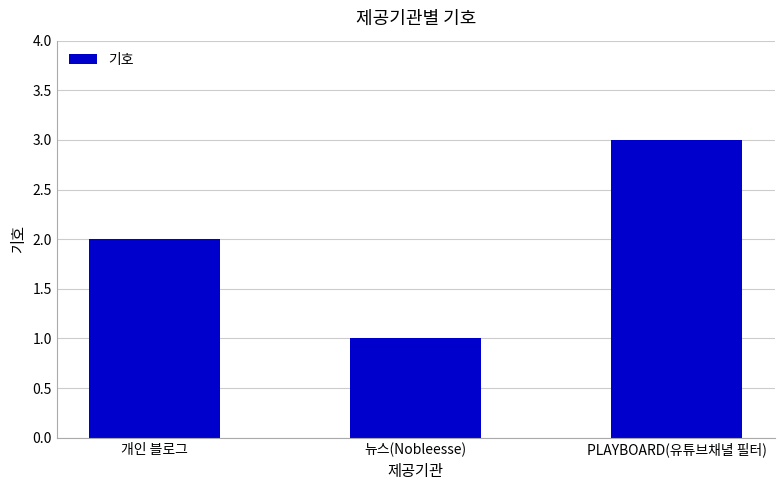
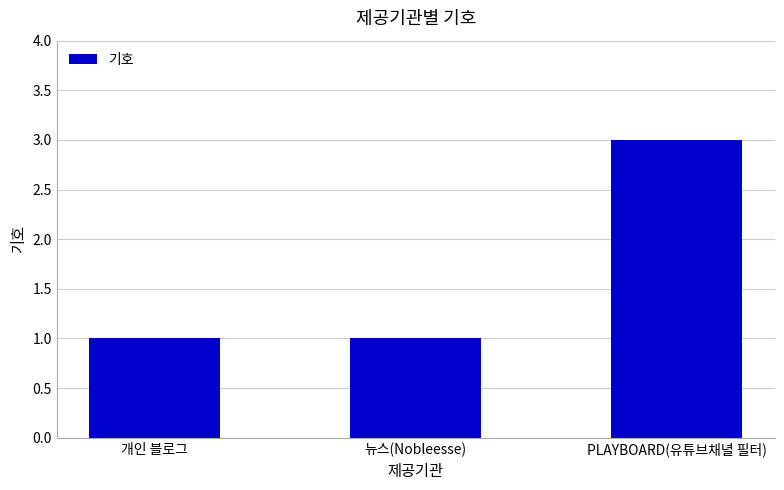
  {
-   "개인 블로그": 2,
+   "개인 블로그": 1,
    "뉴스(Nobleesse)": 1,
    "PLAYBOARD(유튜브채녈 필터)": 3
  }
